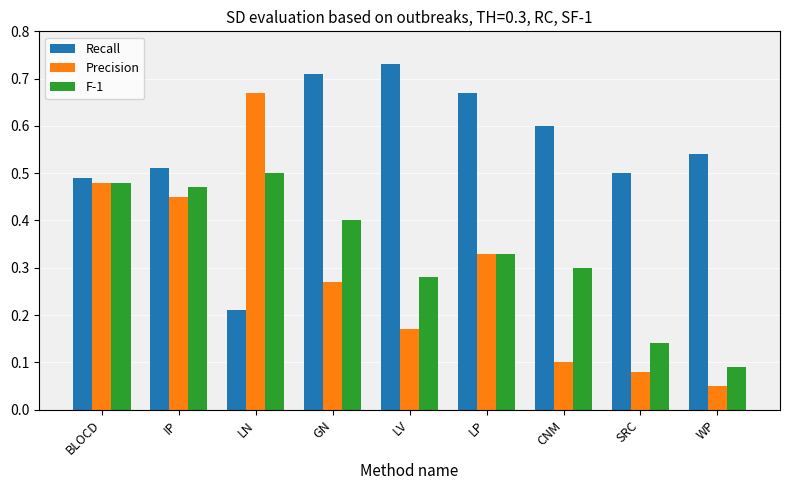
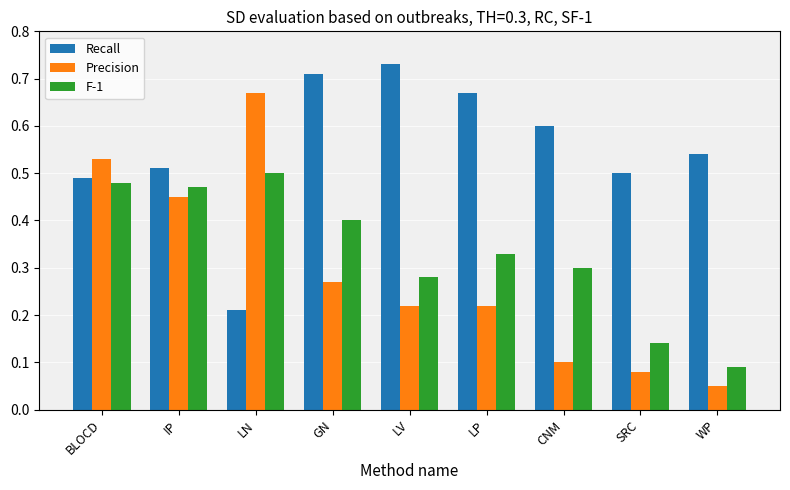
  {
    "Recall": {
      "BLOCD": 0.49,
      "IP": 0.51,
      "LN": 0.21,
      "GN": 0.71,
      "LV": 0.73,
      "LP": 0.67,
      "CNM": 0.60,
      "SRC": 0.50,
      "WP": 0.54
    },
    "Precision": {
-     "BLOCD": 0.48,
+     "BLOCD": 0.53,
      "IP": 0.45,
      "LN": 0.67,
      "GN": 0.27,
-     "LV": 0.17,
-     "LP": 0.33,
+     "LV": 0.22,
+     "LP": 0.22,
      "CNM": 0.10,
      "SRC": 0.08,
      "WP": 0.05
    },
    "F-1": {
      "BLOCD": 0.48,
      "IP": 0.47,
      "LN": 0.50,
      "GN": 0.40,
      "LV": 0.28,
      "LP": 0.33,
      "CNM": 0.30,
      "SRC": 0.14,
      "WP": 0.09
    }
  }
